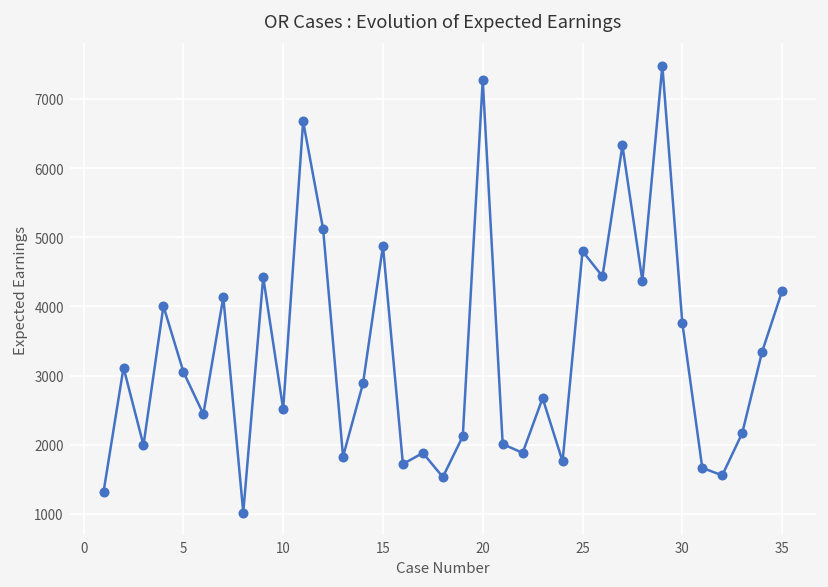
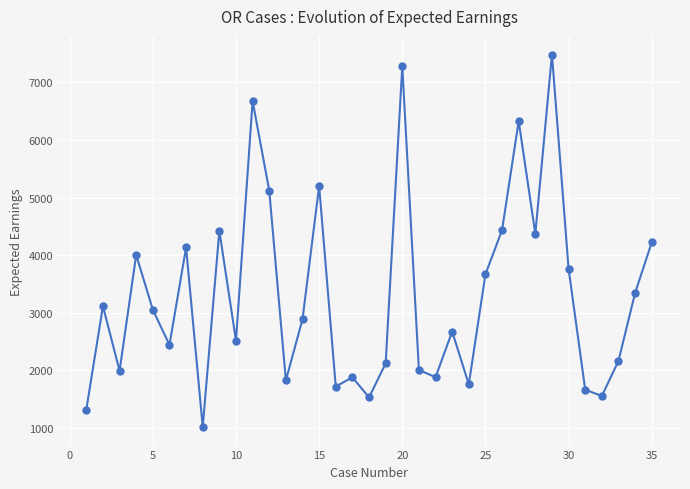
  {
    "5": 3100,
    "10": 2500,
-   "15": 4900,
+   "15": 5200,
    "20": 7300,
-   "25": 4800,
+   "25": 3700,
    "30": 3800,
    "35": 4200
  }
